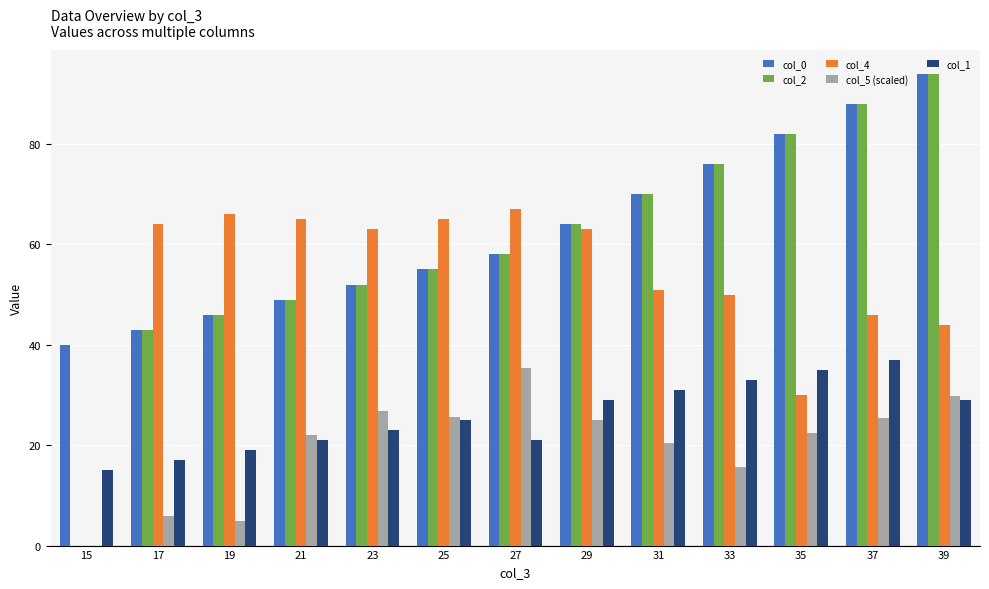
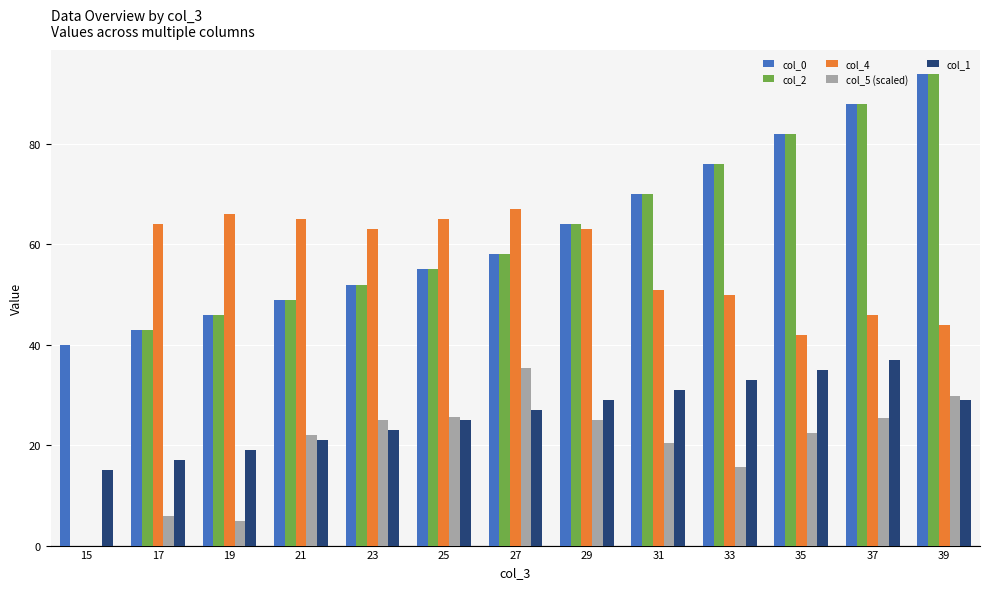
  {
    "col_0": {
      "15": 40,
      "17": 43,
      "19": 46,
      "21": 49,
      "23": 52,
      "25": 55,
      "27": 58,
      "29": 64,
      "31": 70,
      "33": 76,
      "35": 82,
      "37": 88,
      "39": 94
    },
    "col_2": {
      "15": 0,
      "17": 43,
      "19": 46,
      "21": 49,
      "23": 52,
      "25": 55,
      "27": 58,
      "29": 64,
      "31": 70,
      "33": 76,
      "35": 82,
      "37": 88,
      "39": 94
    },
    "col_4": {
      "15": 0,
      "17": 64,
      "19": 66,
      "21": 65,
      "23": 63,
      "25": 65,
      "27": 67,
      "29": 63,
      "31": 51,
      "33": 50,
-     "35": 30,
+     "35": 42,
      "37": 46,
      "39": 44
    },
    "col_5 (scaled)": {
      "15": 0,
      "17": 6,
      "19": 5,
      "21": 22,
-     "23": 27,
+     "23": 25,
      "25": 26,
      "27": 35,
      "29": 25,
      "31": 20,
      "33": 16,
      "35": 22,
      "37": 25,
      "39": 30
    },
    "col_1": {
      "15": 15,
      "17": 17,
      "19": 19,
      "21": 21,
      "23": 23,
      "25": 25,
-     "27": 21,
+     "27": 27,
      "29": 29,
      "31": 31,
      "33": 33,
      "35": 35,
      "37": 37,
      "39": 29
    }
  }
